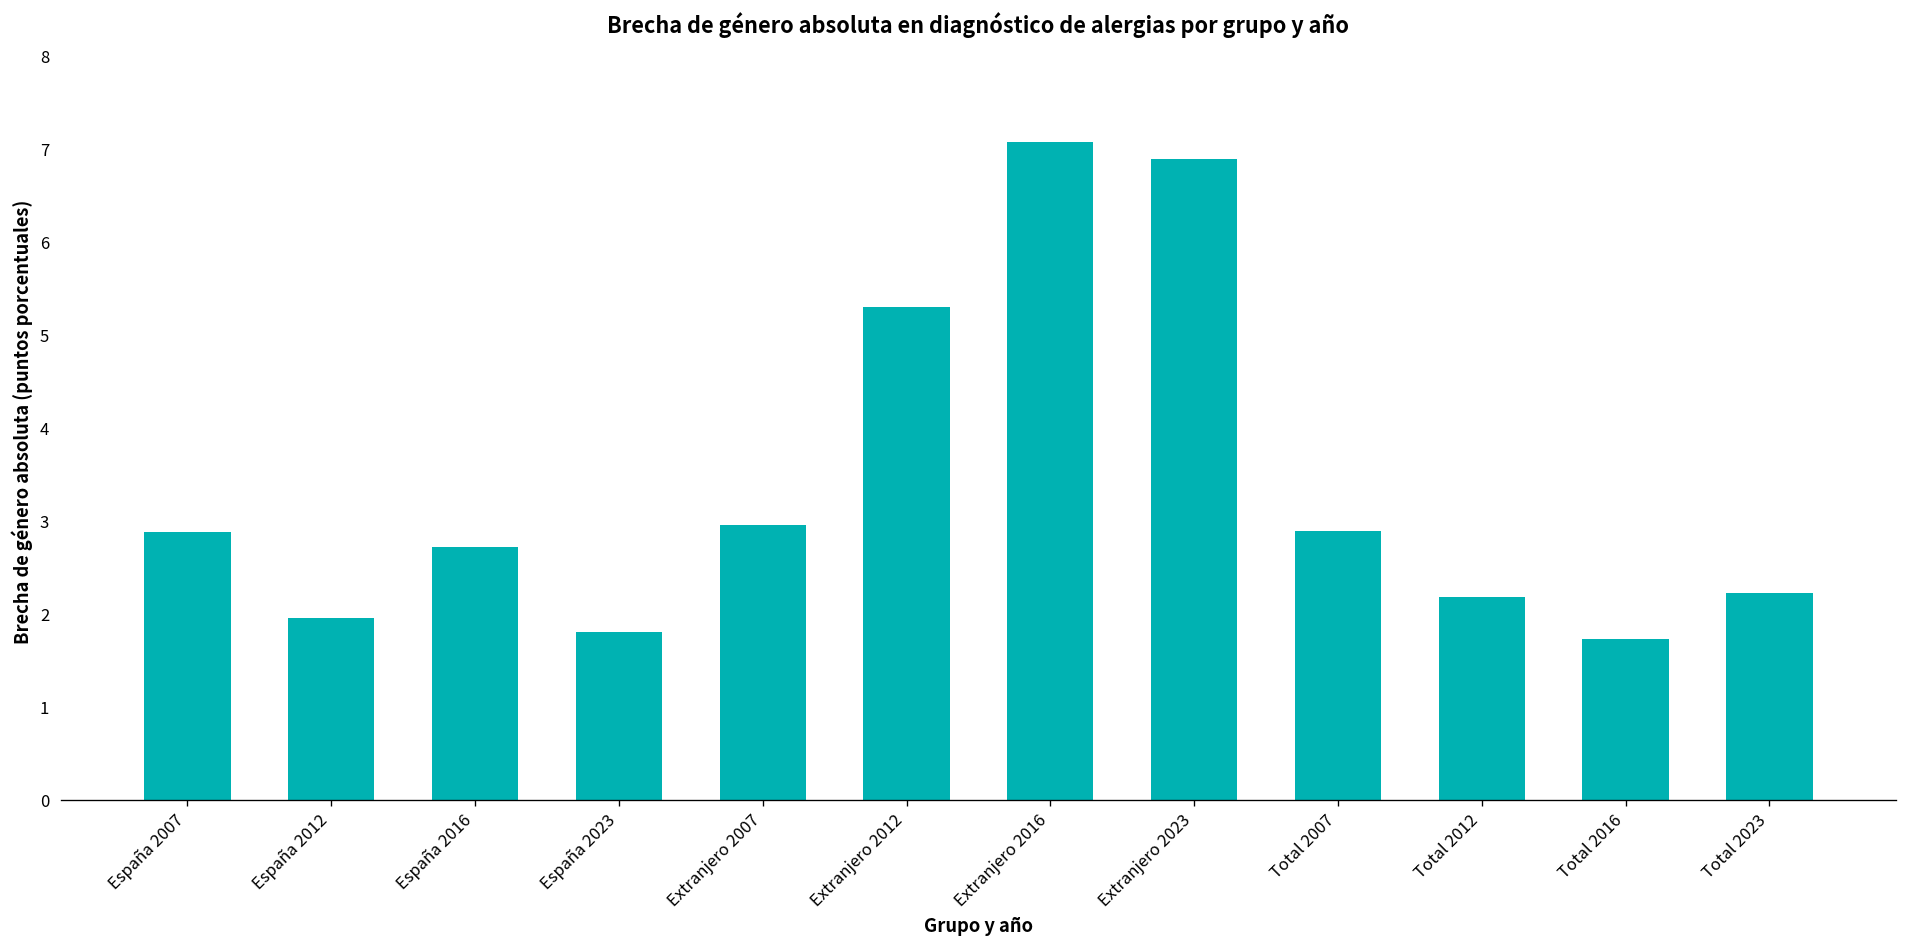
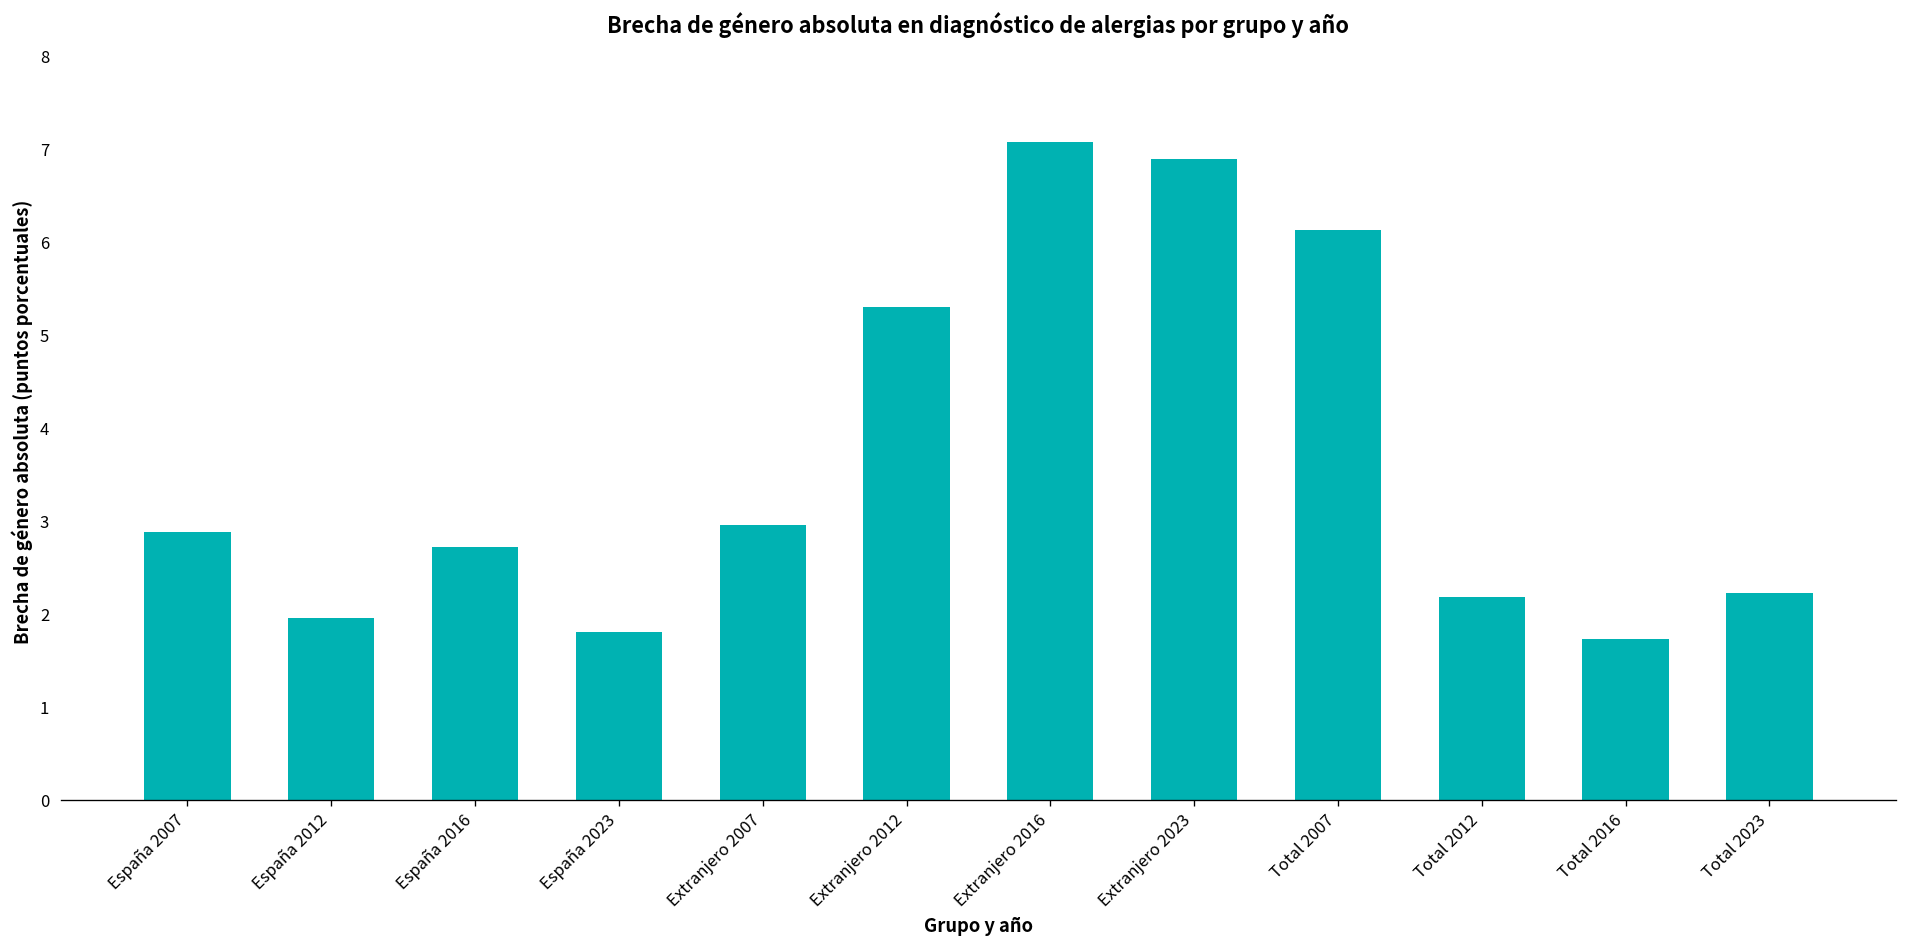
  {
    "España 2007": 2.9,
    "España 2012": 2.0,
    "España 2016": 2.7,
    "España 2023": 1.8,
    "Extranjero 2007": 3.0,
    "Extranjero 2012": 5.3,
    "Extranjero 2016": 7.1,
    "Extranjero 2023": 6.9,
-   "Total 2007": 2.9,
+   "Total 2007": 6.1,
    "Total 2012": 2.2,
    "Total 2016": 1.7,
    "Total 2023": 2.2
  }
